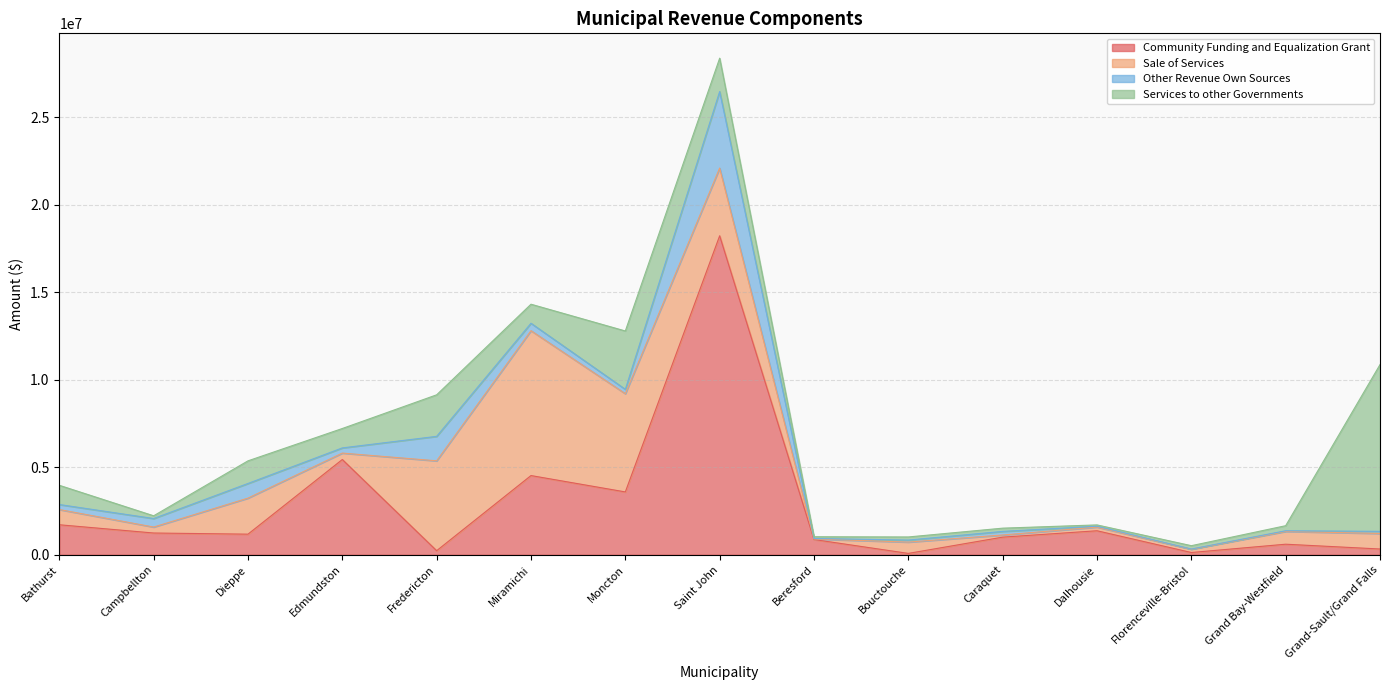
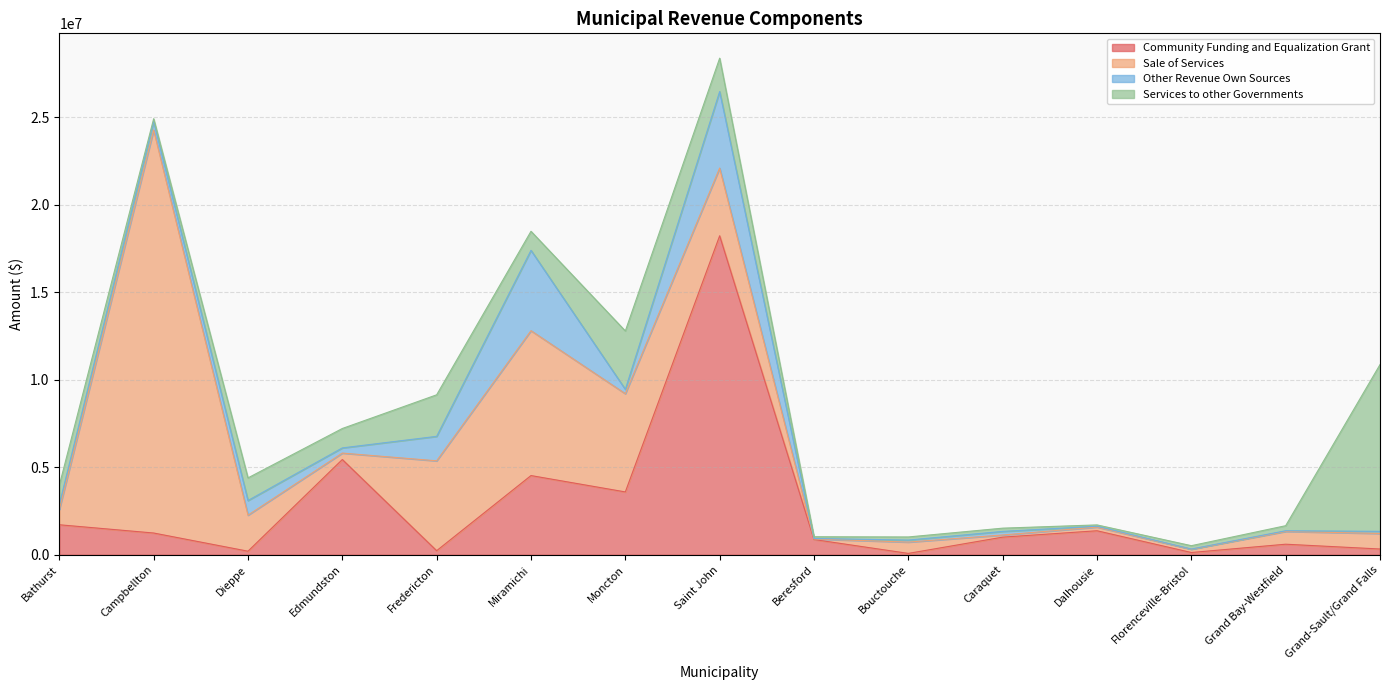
  {
    "Community Funding and Equalization Grant": {
      "Bathurst": 1700000,
      "Campbellton": 1200000,
-     "Dieppe": 1200000,
+     "Dieppe": 200000,
      "Edmundston": 5400000,
      "Fredericton": 200000,
      "Miramichi": 4500000,
      "Moncton": 3600000,
      "Saint John": 18200000,
      "Bouctouche": 100000,
      "Dalhousie": 1400000,
      "Florenceville-Bristol": 100000,
      "Grand Bay-Westfield": 600000,
      "Grand-Sault/Grand Falls": 300000
    },
    "Sale of Services": {
      "Bathurst": 900000,
-     "Campbellton": 300000,
+     "Campbellton": 23000000,
      "Dieppe": 2100000,
      "Edmundston": 400000,
      "Fredericton": 5100000,
      "Miramichi": 8300000,
      "Moncton": 5600000,
      "Saint John": 3900000
    },
    "Other Revenue Own Sources": {
      "Bathurst": 300000,
      "Campbellton": 500000,
      "Dieppe": 800000,
      "Edmundston": 300000,
      "Fredericton": 1400000,
-     "Miramichi": 400000,
+     "Miramichi": 4600000,
      "Moncton": 200000,
      "Saint John": 4400000,
      "Caraquet": 200000
    },
    "Services to other Governments": {
      "Bathurst": 1100000,
      "Campbellton": 200000,
      "Dieppe": 1300000,
      "Edmundston": 1100000,
      "Fredericton": 2400000,
      "Miramichi": 1100000,
      "Moncton": 3300000,
      "Saint John": 1900000,
      "Bouctouche": 200000,
      "Caraquet": 200000,
      "Florenceville-Bristol": 200000,
      "Grand Bay-Westfield": 300000,
      "Grand-Sault/Grand Falls": 9500000
    }
  }
